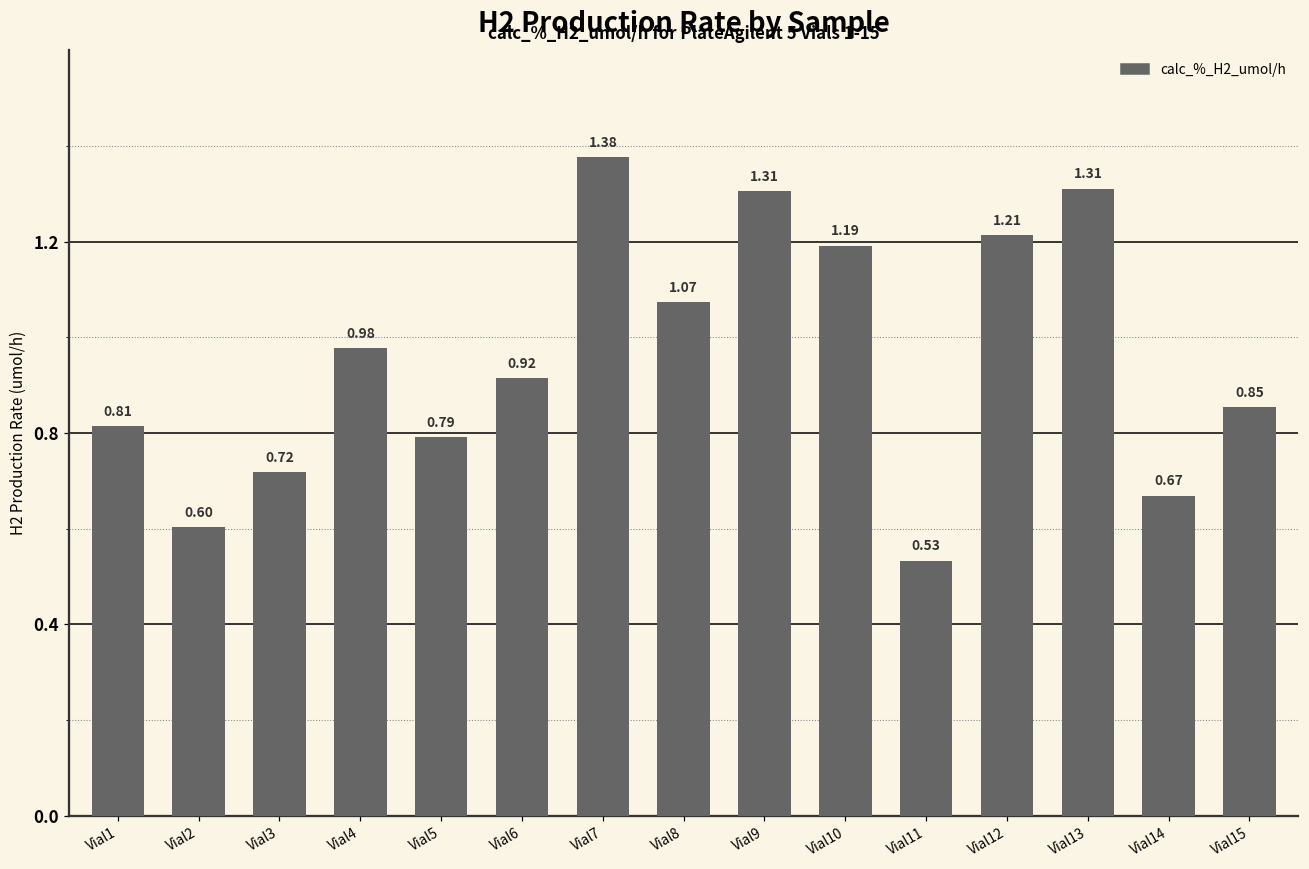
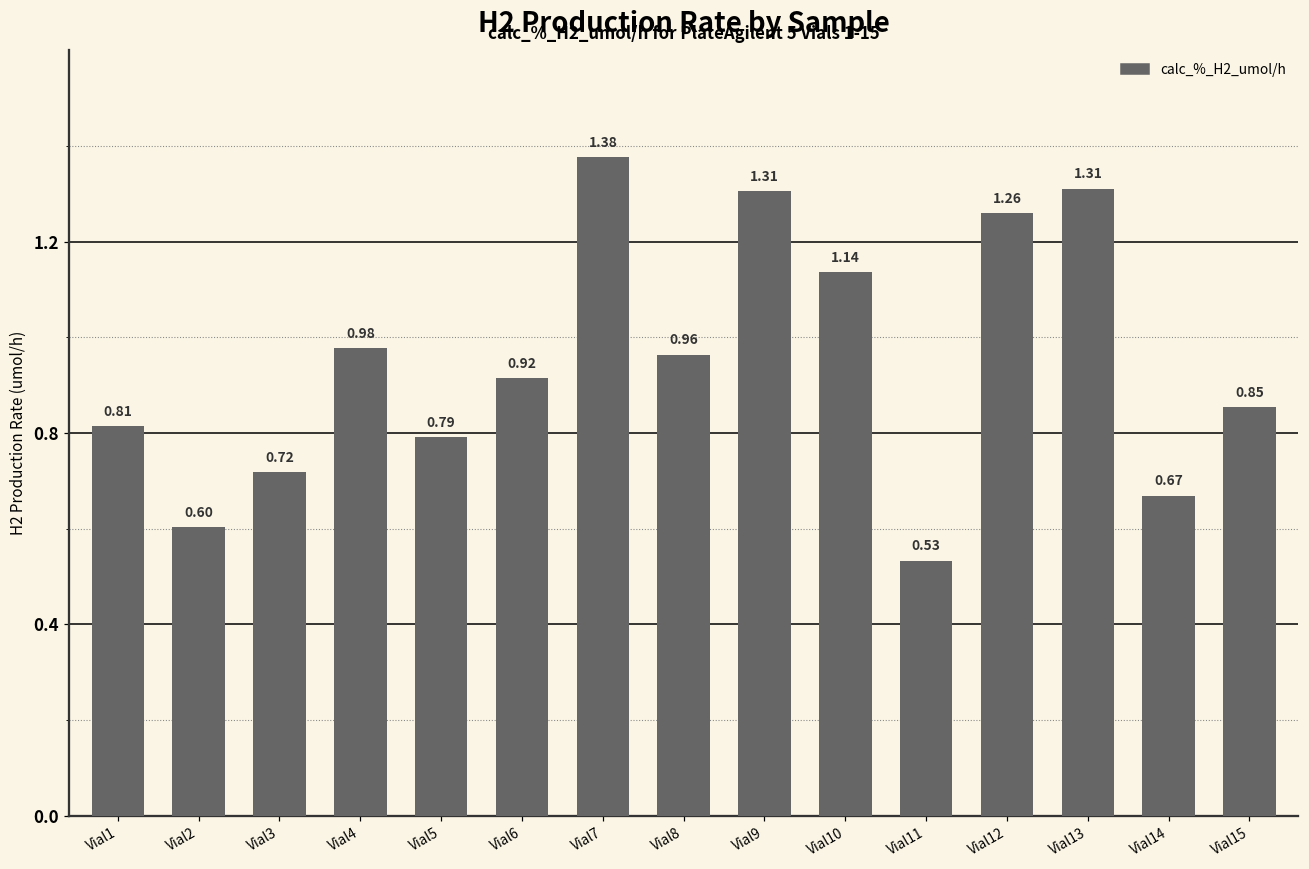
  {
    "Vial1": 0.81,
    "Vial2": 0.60,
    "Vial3": 0.72,
    "Vial4": 0.98,
    "Vial5": 0.79,
    "Vial6": 0.92,
    "Vial7": 1.38,
-   "Vial8": 1.07,
+   "Vial8": 0.96,
    "Vial9": 1.31,
-   "Vial10": 1.19,
+   "Vial10": 1.14,
    "Vial11": 0.53,
-   "Vial12": 1.21,
+   "Vial12": 1.26,
    "Vial13": 1.31,
    "Vial14": 0.67,
    "Vial15": 0.85
  }
